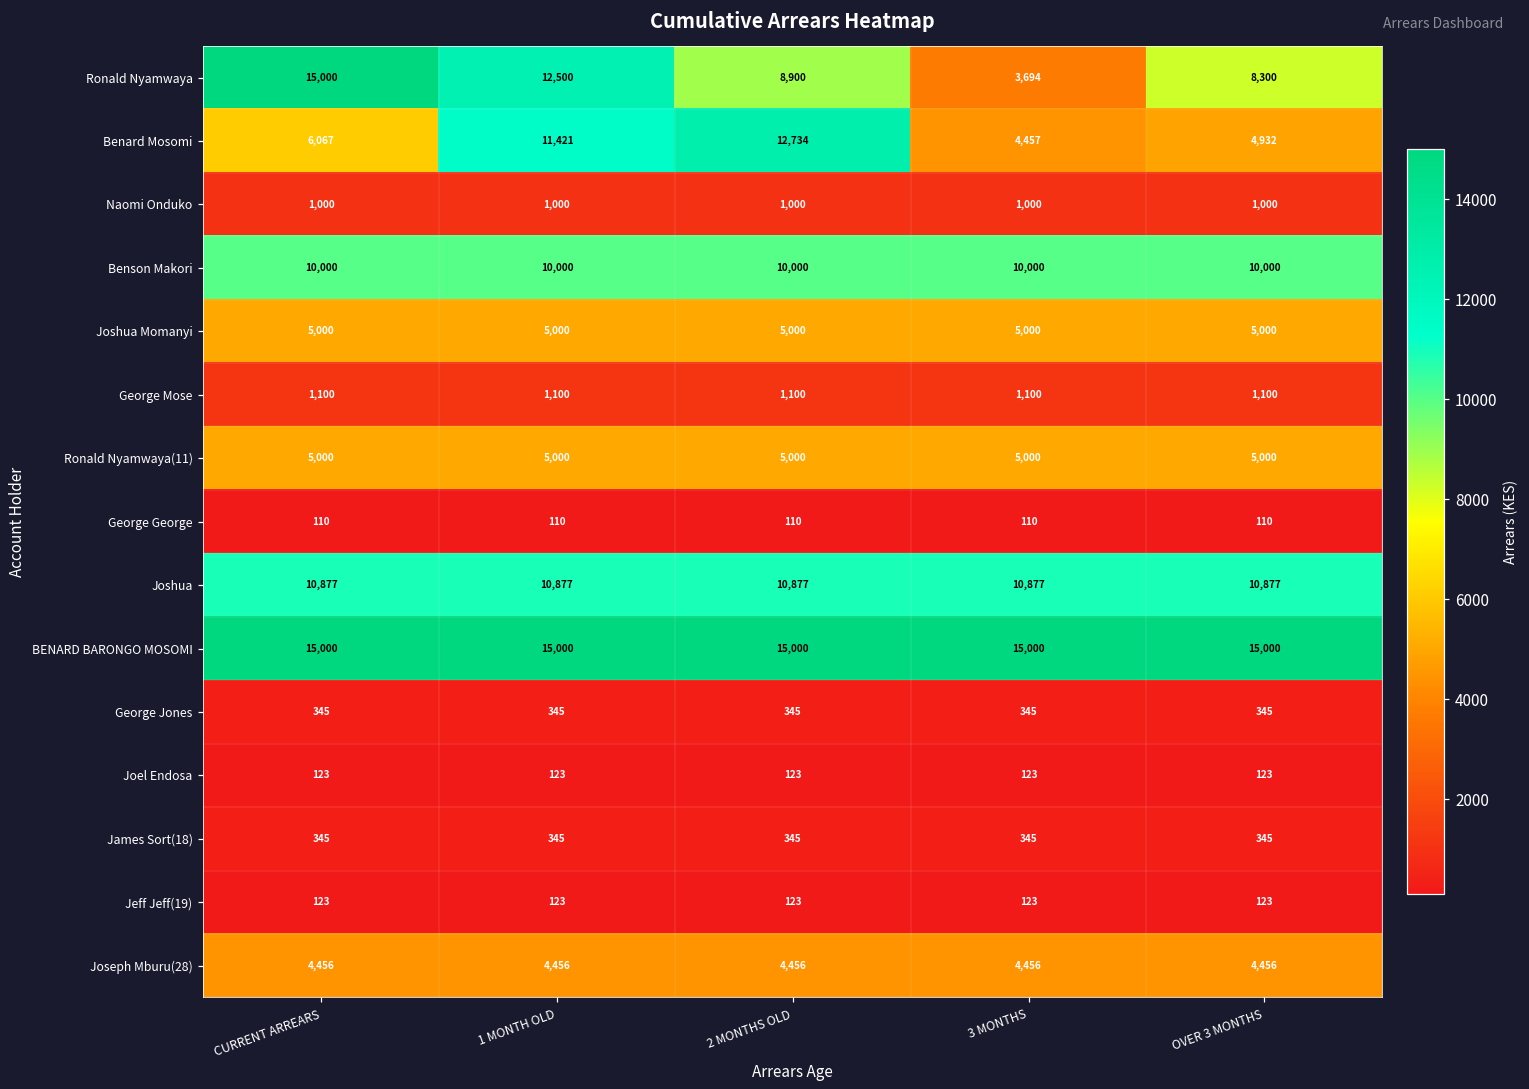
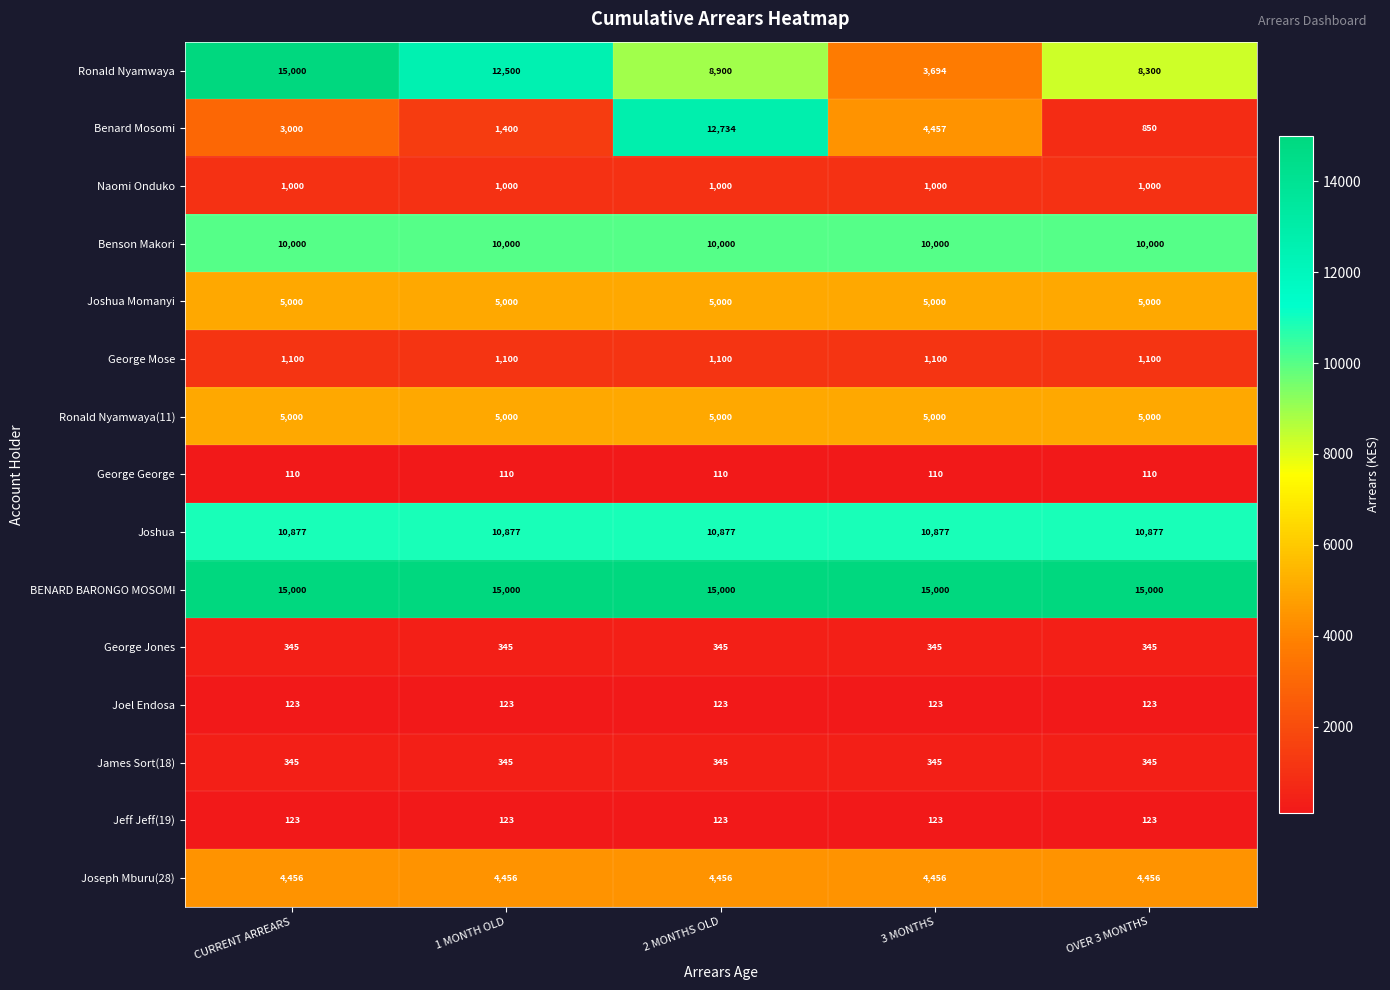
  {
    "Ronald Nyamwaya": {
      "CURRENT ARREARS": "15,000",
      "1 MONTH OLD": "12,500",
      "2 MONTHS OLD": "8,900",
      "3 MONTHS": "3,694",
      "OVER 3 MONTHS": "8,300"
    },
    "Benard Mosomi": {
-     "CURRENT ARREARS": "6,067",
-     "1 MONTH OLD": "11,421",
+     "CURRENT ARREARS": "3,000",
+     "1 MONTH OLD": "1,400",
      "2 MONTHS OLD": "12,734",
      "3 MONTHS": "4,457",
-     "OVER 3 MONTHS": "4,932"
+     "OVER 3 MONTHS": "850"
    },
    "Naomi Onduko": {
      "CURRENT ARREARS": "1,000",
      "1 MONTH OLD": "1,000",
      "2 MONTHS OLD": "1,000",
      "3 MONTHS": "1,000",
      "OVER 3 MONTHS": "1,000"
    },
    "Benson Makori": {
      "CURRENT ARREARS": "10,000",
      "1 MONTH OLD": "10,000",
      "2 MONTHS OLD": "10,000",
      "3 MONTHS": "10,000",
      "OVER 3 MONTHS": "10,000"
    },
    "Joshua Momanyi": {
      "CURRENT ARREARS": "5,000",
      "1 MONTH OLD": "5,000",
      "2 MONTHS OLD": "5,000",
      "3 MONTHS": "5,000",
      "OVER 3 MONTHS": "5,000"
    },
    "George Mose": {
      "CURRENT ARREARS": "1,100",
      "1 MONTH OLD": "1,100",
      "2 MONTHS OLD": "1,100",
      "3 MONTHS": "1,100",
      "OVER 3 MONTHS": "1,100"
    },
    "Ronald Nyamwaya(11)": {
      "CURRENT ARREARS": "5,000",
      "1 MONTH OLD": "5,000",
      "2 MONTHS OLD": "5,000",
      "3 MONTHS": "5,000",
      "OVER 3 MONTHS": "5,000"
    },
    "George George": {
      "CURRENT ARREARS": "110",
      "1 MONTH OLD": "110",
      "2 MONTHS OLD": "110",
      "3 MONTHS": "110",
      "OVER 3 MONTHS": "110"
    },
    "Joshua": {
      "CURRENT ARREARS": "10,877",
      "1 MONTH OLD": "10,877",
      "2 MONTHS OLD": "10,877",
      "3 MONTHS": "10,877",
      "OVER 3 MONTHS": "10,877"
    },
    "BENARD BARONGO MOSOMI": {
      "CURRENT ARREARS": "15,000",
      "1 MONTH OLD": "15,000",
      "2 MONTHS OLD": "15,000",
      "3 MONTHS": "15,000",
      "OVER 3 MONTHS": "15,000"
    },
    "George Jones": {
      "CURRENT ARREARS": "345",
      "1 MONTH OLD": "345",
      "2 MONTHS OLD": "345",
      "3 MONTHS": "345",
      "OVER 3 MONTHS": "345"
    },
    "Joel Endosa": {
      "CURRENT ARREARS": "123",
      "1 MONTH OLD": "123",
      "2 MONTHS OLD": "123",
      "3 MONTHS": "123",
      "OVER 3 MONTHS": "123"
    },
    "James Sort(18)": {
      "CURRENT ARREARS": "345",
      "1 MONTH OLD": "345",
      "2 MONTHS OLD": "345",
      "3 MONTHS": "345",
      "OVER 3 MONTHS": "345"
    },
    "Jeff Jeff(19)": {
      "CURRENT ARREARS": "123",
      "1 MONTH OLD": "123",
      "2 MONTHS OLD": "123",
      "3 MONTHS": "123",
      "OVER 3 MONTHS": "123"
    },
    "Joseph Mburu(28)": {
      "CURRENT ARREARS": "4,456",
      "1 MONTH OLD": "4,456",
      "2 MONTHS OLD": "4,456",
      "3 MONTHS": "4,456",
      "OVER 3 MONTHS": "4,456"
    }
  }
